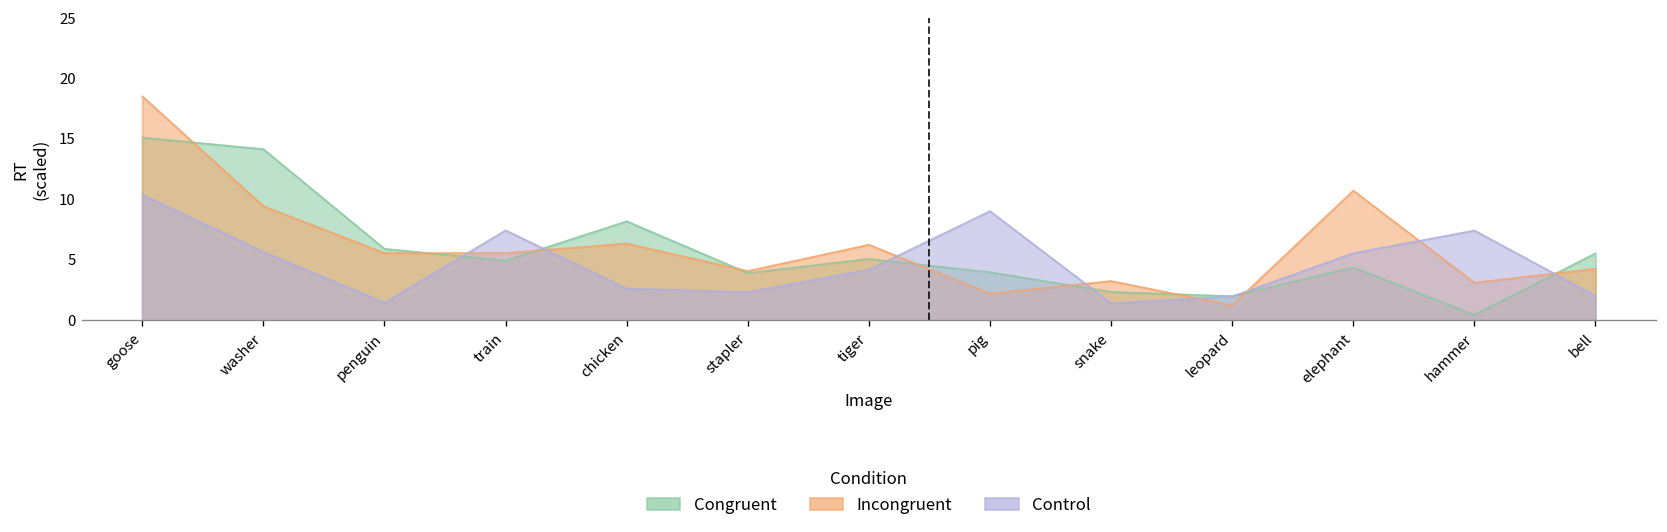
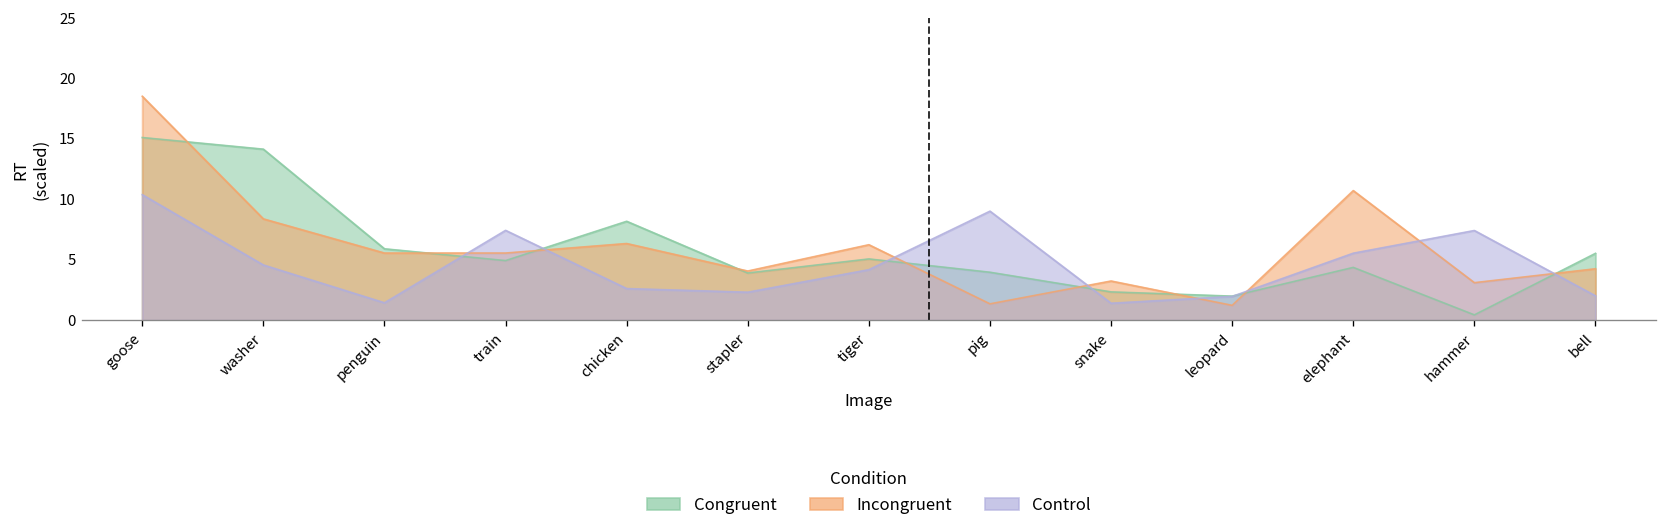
  {
    "Congruent": {
      "goose": 15.1,
      "washer": 14.2,
      "penguin": 5.9,
      "train": 4.9,
      "chicken": 8.2,
      "tiger": 5.1,
      "pig": 4.0,
      "snake": 2.4,
      "elephant": 4.4,
      "hammer": 0.5,
      "bell": 5.5
    },
    "Incongruent": {
      "goose": 18.5,
-     "washer": 9.4,
+     "washer": 8.4,
      "penguin": 5.6,
      "train": 5.6,
      "chicken": 6.4,
      "tiger": 6.3,
-     "pig": 2.2,
+     "pig": 1.4,
      "snake": 3.3,
      "leopard": 1.2,
      "elephant": 10.7,
      "hammer": 3.1,
      "bell": 4.3
    },
    "Control": {
      "goose": 10.4,
-     "washer": 5.7,
+     "washer": 4.6,
      "penguin": 1.5,
      "train": 7.4,
      "chicken": 2.6,
      "stapler": 2.3,
      "tiger": 4.2,
      "pig": 9.0,
      "snake": 1.4,
      "elephant": 5.6,
      "hammer": 7.4,
      "bell": 2.0
    }
  }
